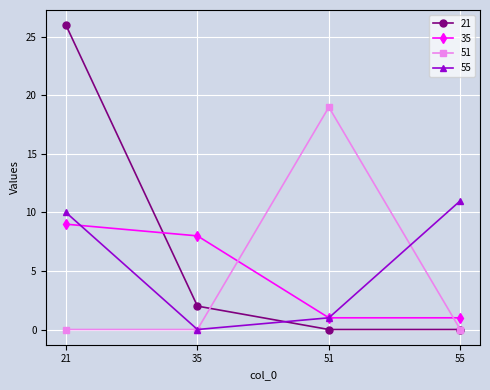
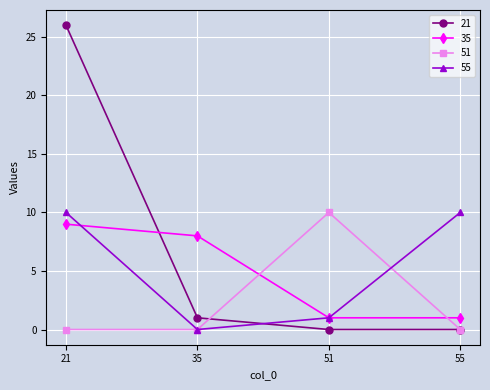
  {
    "21": {
      "21": 26,
-     "35": 2,
+     "35": 1,
      "51": 0
    },
    "35": {
      "21": 9,
      "35": 8,
      "55": 1
    },
    "51": {
      "21": 0,
-     "51": 19
+     "51": 10
    },
    "55": {
      "21": 10,
-     "55": 11
+     "55": 10
    }
  }
